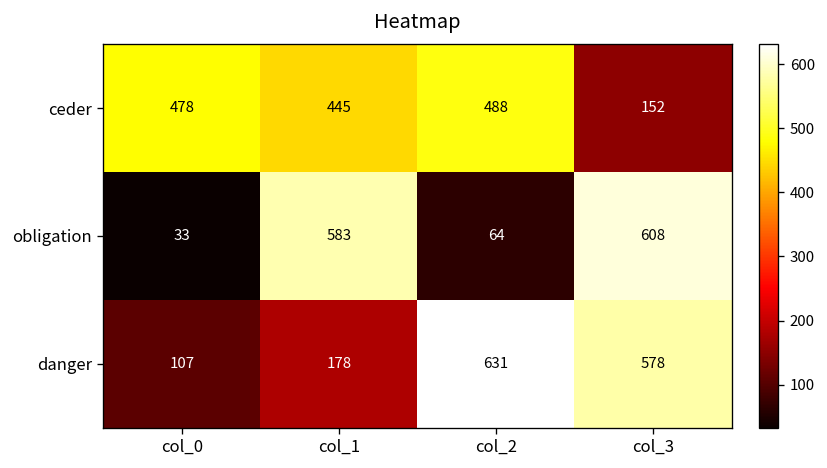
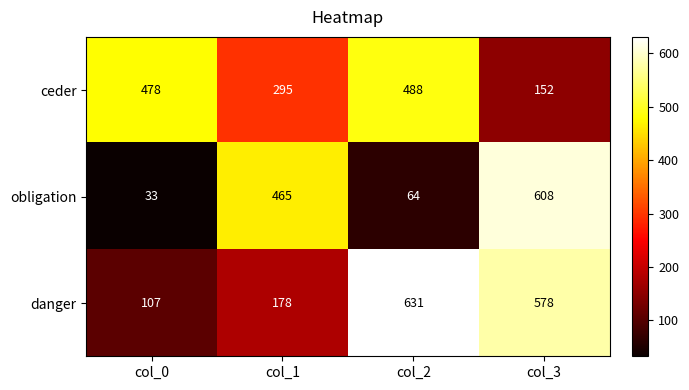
  {
    "ceder": {
      "col_0": 478,
-     "col_1": 445,
+     "col_1": 295,
      "col_2": 488,
      "col_3": 152
    },
    "obligation": {
      "col_0": 33,
-     "col_1": 583,
+     "col_1": 465,
      "col_2": 64,
      "col_3": 608
    },
    "danger": {
      "col_0": 107,
      "col_1": 178,
      "col_2": 631,
      "col_3": 578
    }
  }
